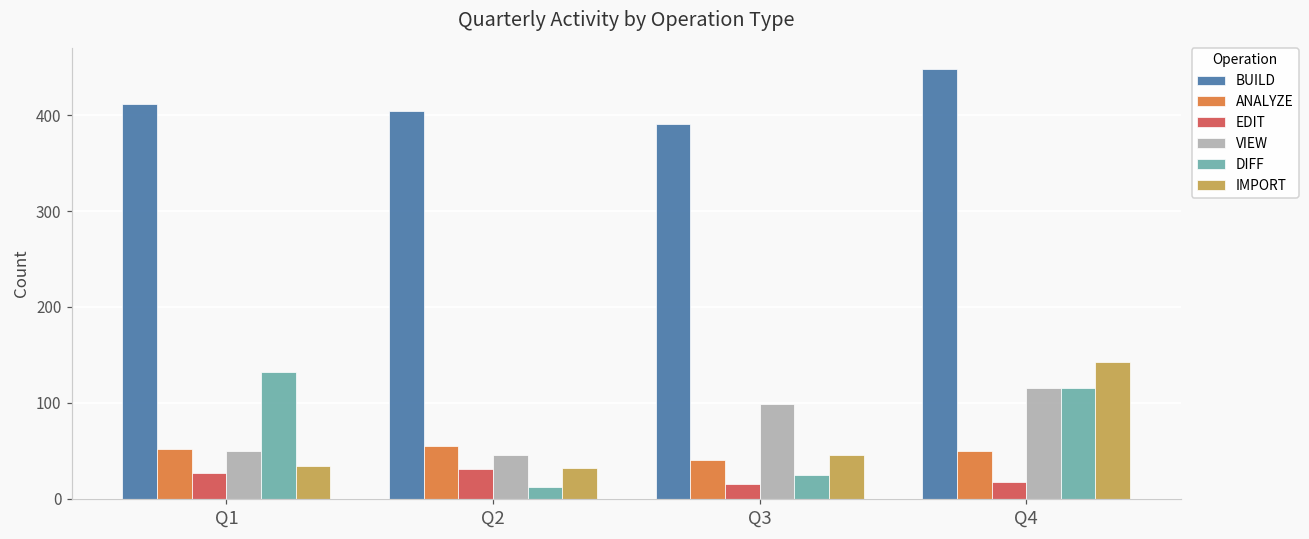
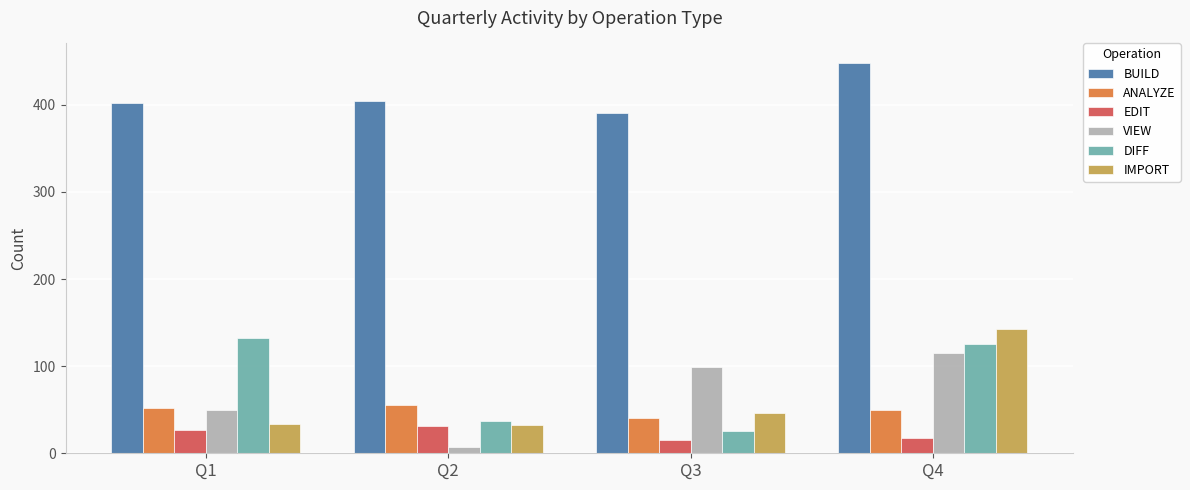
  {
    "BUILD": {
-     "Q1": 410,
+     "Q1": 400,
      "Q2": 400,
      "Q3": 390,
      "Q4": 450
    },
    "VIEW": {
      "Q1": 50,
-     "Q2": 50,
+     "Q2": 10,
      "Q3": 100,
      "Q4": 120
    },
    "DIFF": {
      "Q1": 130,
-     "Q2": 10,
+     "Q2": 40,
      "Q3": 30,
-     "Q4": 120
+     "Q4": 130
    }
  }
